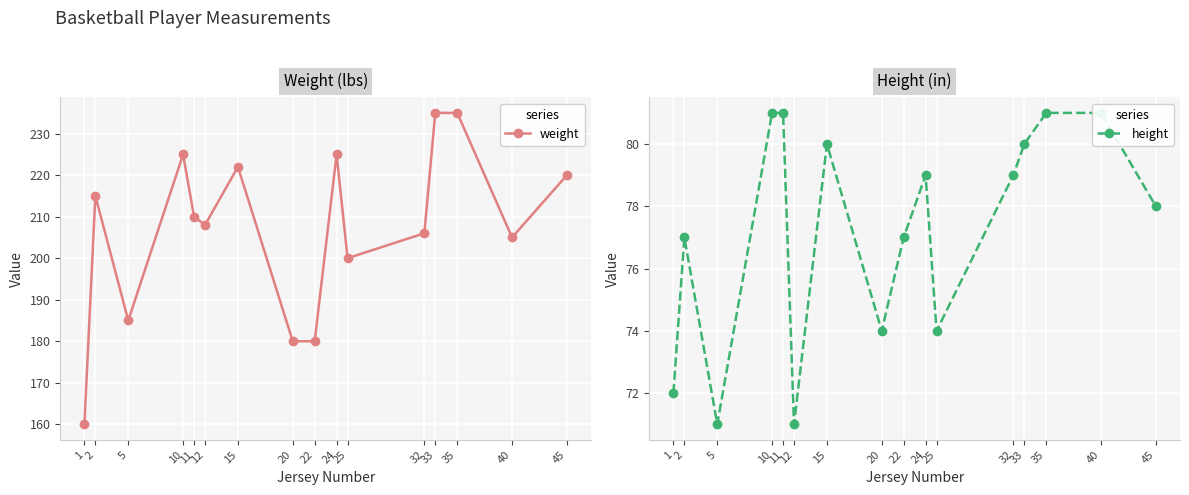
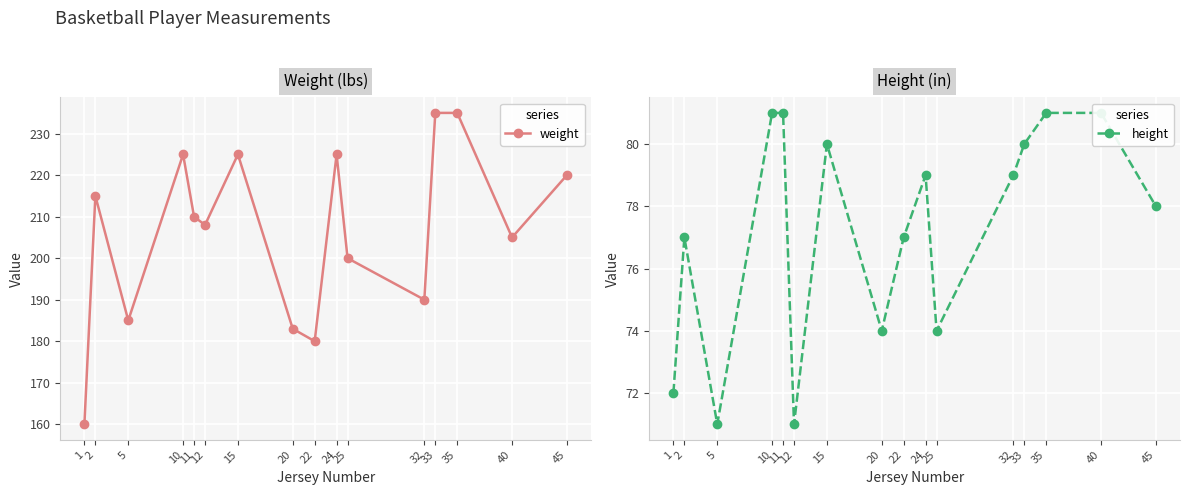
  {
    "Weight (lbs)": {
      "1": 160,
      "2": 215,
      "5": 185,
      "10": 225,
      "11": 210,
      "12": 208,
-     "15": 222,
-     "20": 180,
+     "15": 225,
+     "20": 183,
      "22": 180,
      "24": 225,
      "25": 200,
-     "32": 206,
+     "32": 190,
      "33": 235,
      "35": 235,
      "40": 205,
      "45": 220
    },
    "Height (in)": {
      "1": 72.0,
      "2": 77.0,
      "5": 71.0,
      "10": 81.0,
      "11": 81.0,
      "12": 71.0,
      "15": 80.0,
      "20": 74.0,
      "22": 77.0,
      "24": 79.0,
      "25": 74.0,
      "32": 79.0,
      "33": 80.0,
      "35": 81.0,
      "45": 78.0
    }
  }
